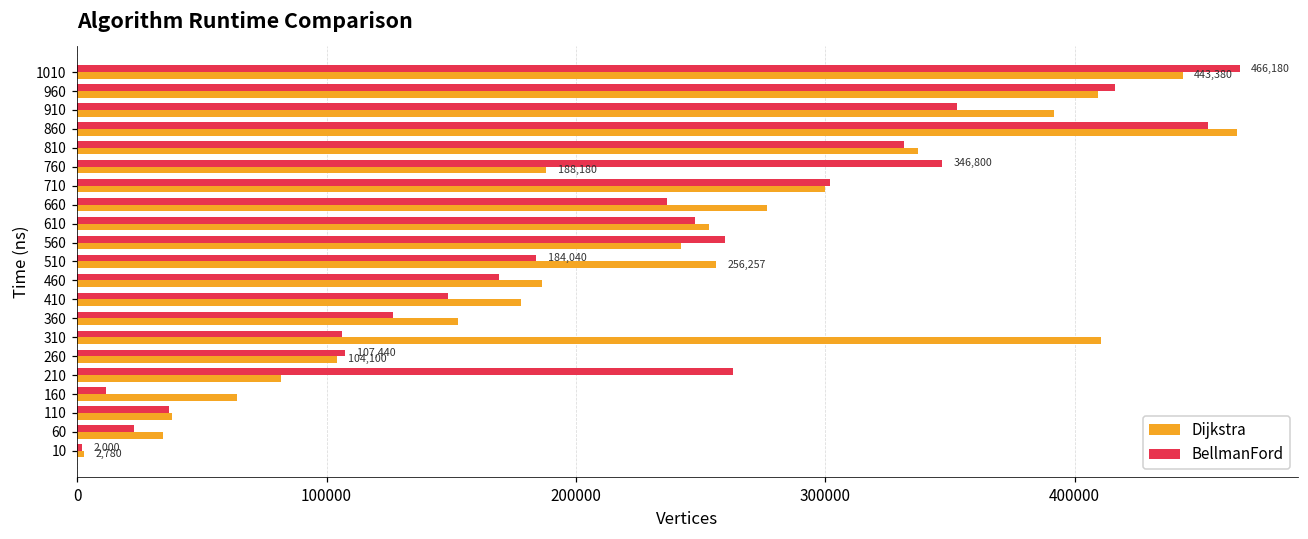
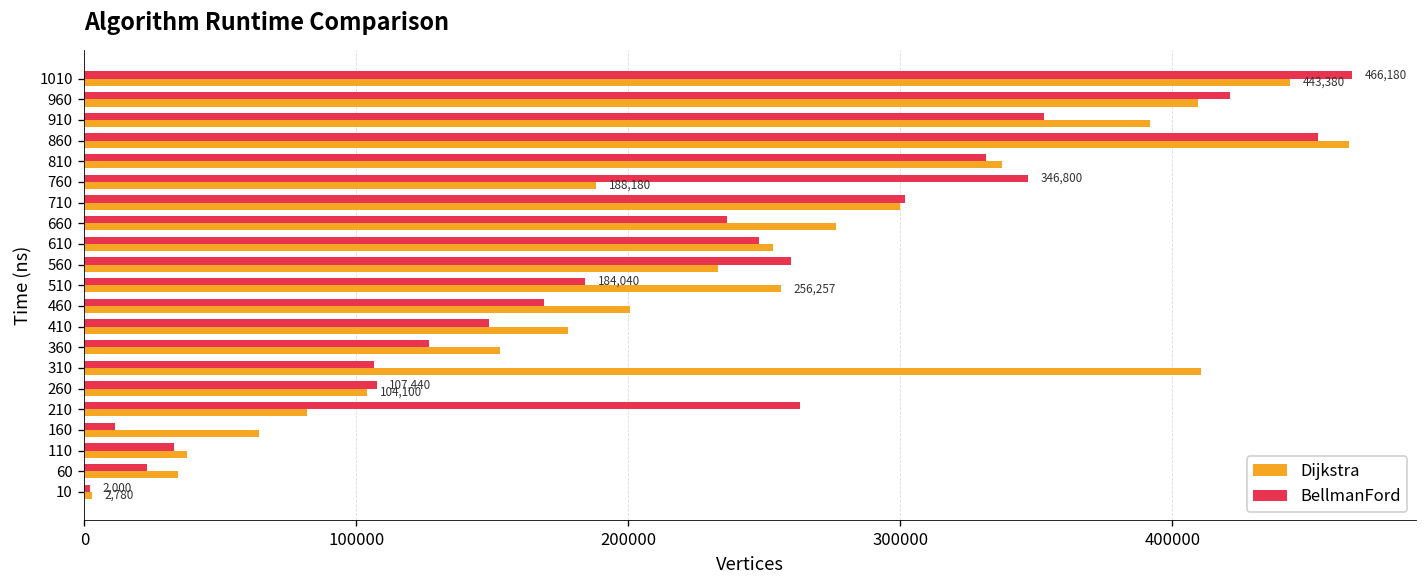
  {
    "Dijkstra": {
      "960": 410000,
      "910": 392000,
      "860": 465000,
      "810": 337000,
      "710": 300000,
      "660": 277000,
      "610": 253000,
-     "560": 242000,
-     "460": 187000,
+     "560": 233000,
+     "460": 201000,
      "410": 178000,
      "360": 153000,
      "310": 411000,
      "210": 82000,
      "160": 64000,
      "110": 38000,
      "60": 34000
    },
    "BellmanFord": {
-     "960": 416000,
+     "960": 421000,
      "910": 353000,
      "860": 453000,
      "810": 332000,
      "710": 302000,
      "660": 236000,
      "610": 248000,
      "560": 260000,
      "460": 169000,
      "410": 149000,
      "360": 127000,
      "310": 106000,
      "210": 263000,
      "160": 11000,
-     "110": 37000,
+     "110": 33000,
      "60": 23000
    }
  }
